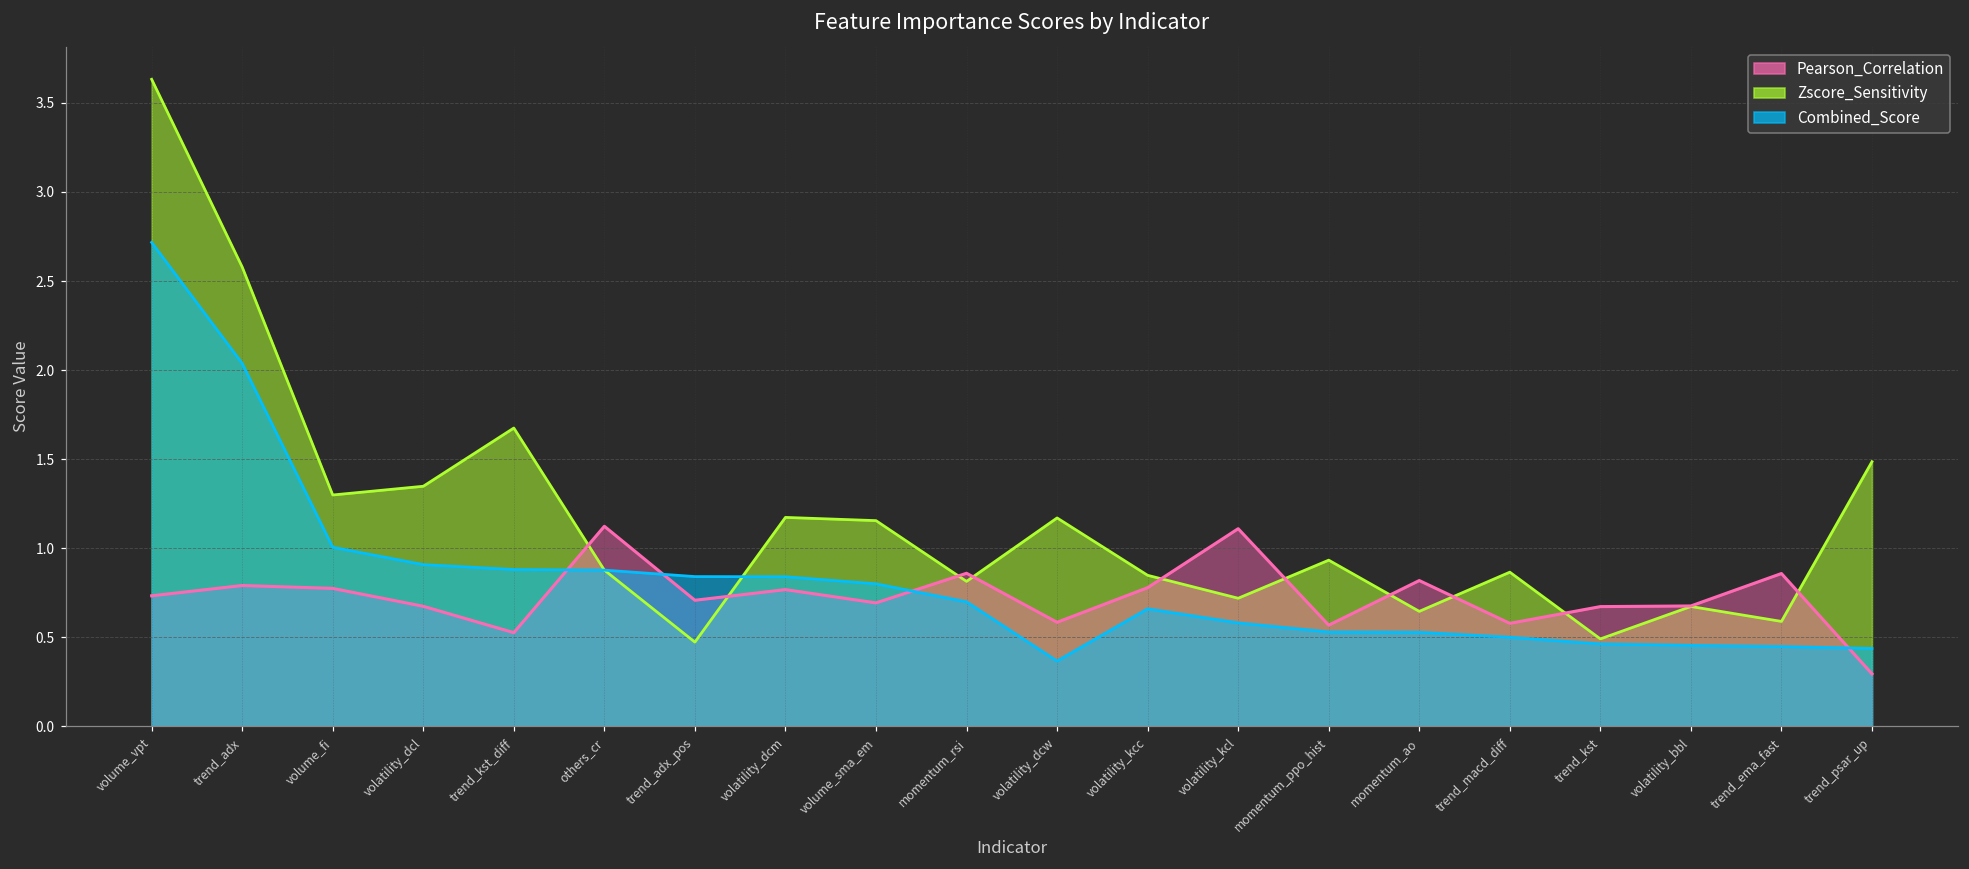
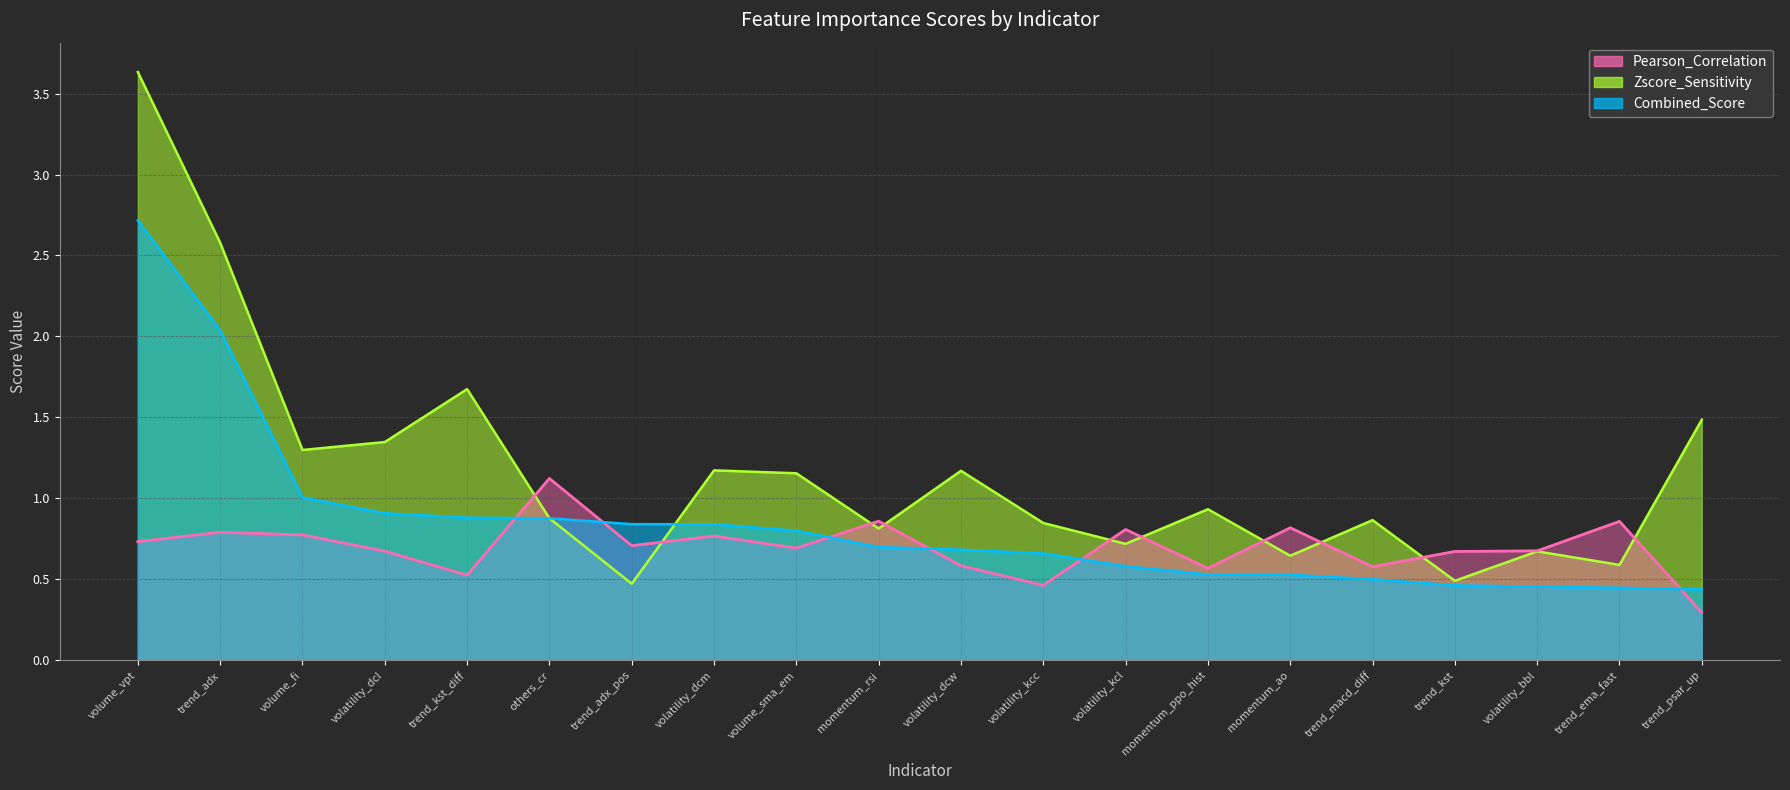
  {
    "Zscore_Sensitivity": {
      "volume_vpt": 3.63,
      "trend_adx": 2.58,
      "volume_fi": 1.30,
      "volatility_dcl": 1.35,
      "trend_kst_diff": 1.67,
      "trend_adx_pos": 0.47,
      "volatility_dcm": 1.17,
      "volume_sma_em": 1.15,
      "momentum_rsi": 0.81,
      "volatility_dcw": 1.17,
      "volatility_kcc": 0.85,
      "volatility_kcl": 0.72,
      "momentum_ppo_hist": 0.93,
      "momentum_ao": 0.65,
      "trend_macd_diff": 0.87,
      "trend_kst": 0.49,
      "trend_ema_fast": 0.59,
      "trend_psar_up": 1.49
    },
    "Pearson_Correlation": {
      "volume_vpt": 0.73,
      "trend_adx": 0.79,
      "volume_fi": 0.77,
      "volatility_dcl": 0.67,
      "trend_kst_diff": 0.53,
      "others_cr": 1.12,
      "trend_adx_pos": 0.71,
      "volatility_dcm": 0.77,
      "volume_sma_em": 0.69,
      "momentum_rsi": 0.86,
      "volatility_dcw": 0.58,
-     "volatility_kcc": 0.78,
-     "volatility_kcl": 1.11,
+     "volatility_kcc": 0.46,
+     "volatility_kcl": 0.81,
      "momentum_ppo_hist": 0.57,
      "momentum_ao": 0.82,
      "trend_macd_diff": 0.58,
      "trend_kst": 0.67,
      "trend_ema_fast": 0.86,
      "trend_psar_up": 0.29
    },
    "Combined_Score": {
      "volume_vpt": 2.72,
      "trend_adx": 2.04,
      "volume_fi": 1.01,
      "volatility_dcl": 0.91,
      "trend_kst_diff": 0.88,
      "trend_adx_pos": 0.84,
      "volatility_dcm": 0.84,
      "volume_sma_em": 0.80,
      "momentum_rsi": 0.70,
-     "volatility_dcw": 0.37,
+     "volatility_dcw": 0.68,
      "volatility_kcc": 0.66,
      "volatility_kcl": 0.58,
      "momentum_ppo_hist": 0.53,
      "momentum_ao": 0.53,
      "trend_macd_diff": 0.50,
      "trend_kst": 0.46,
      "volatility_bbl": 0.45,
      "trend_ema_fast": 0.45,
      "trend_psar_up": 0.44
    }
  }
